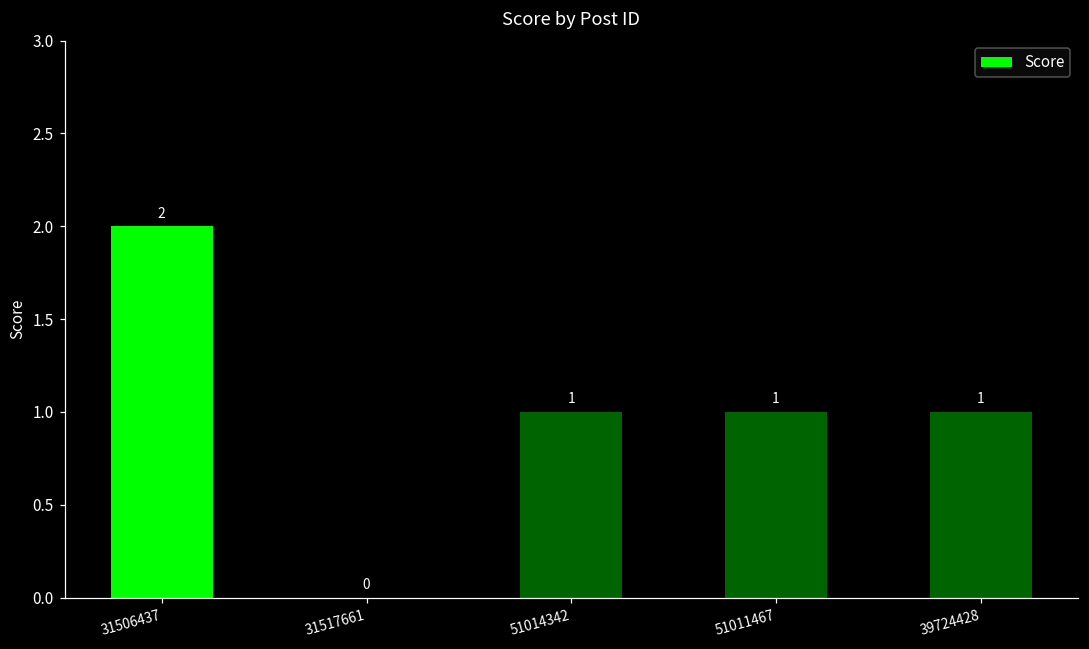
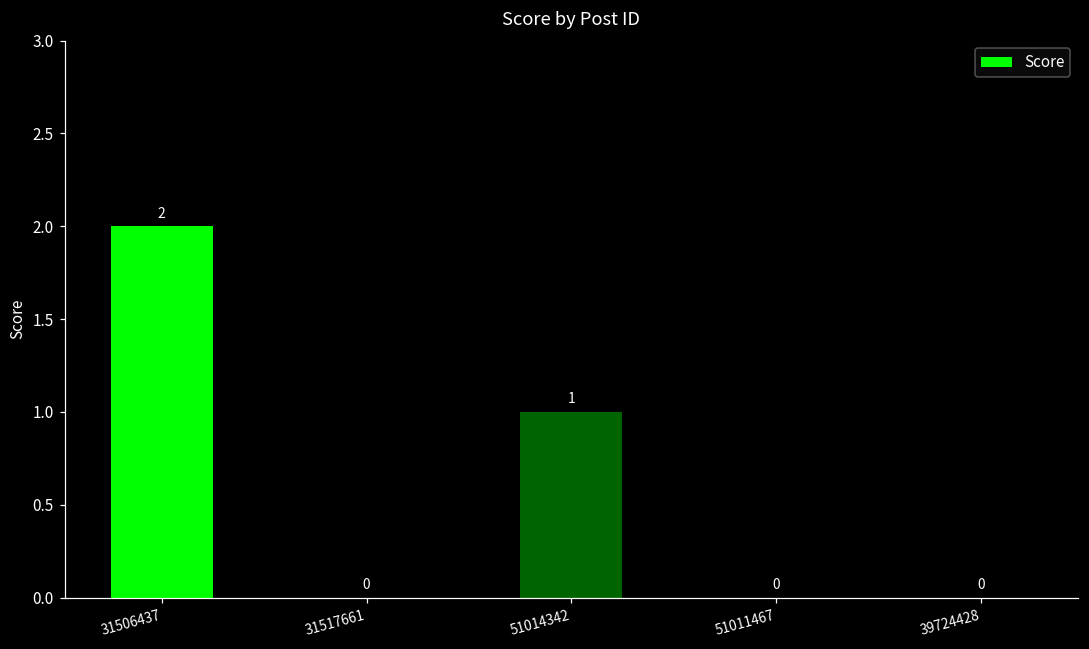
  {
    "31506437": 2,
    "31517661": 0,
    "51014342": 1,
-   "51011467": 1,
-   "39724428": 1
+   "51011467": 0,
+   "39724428": 0
  }
